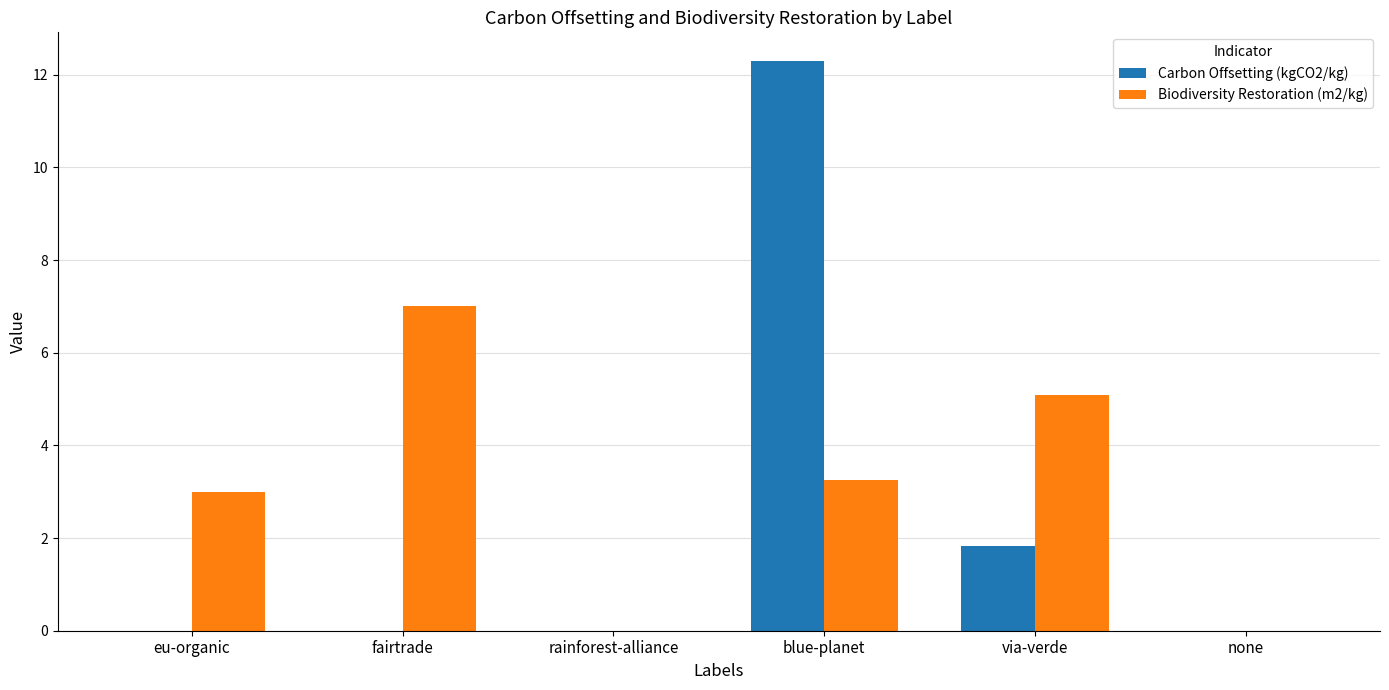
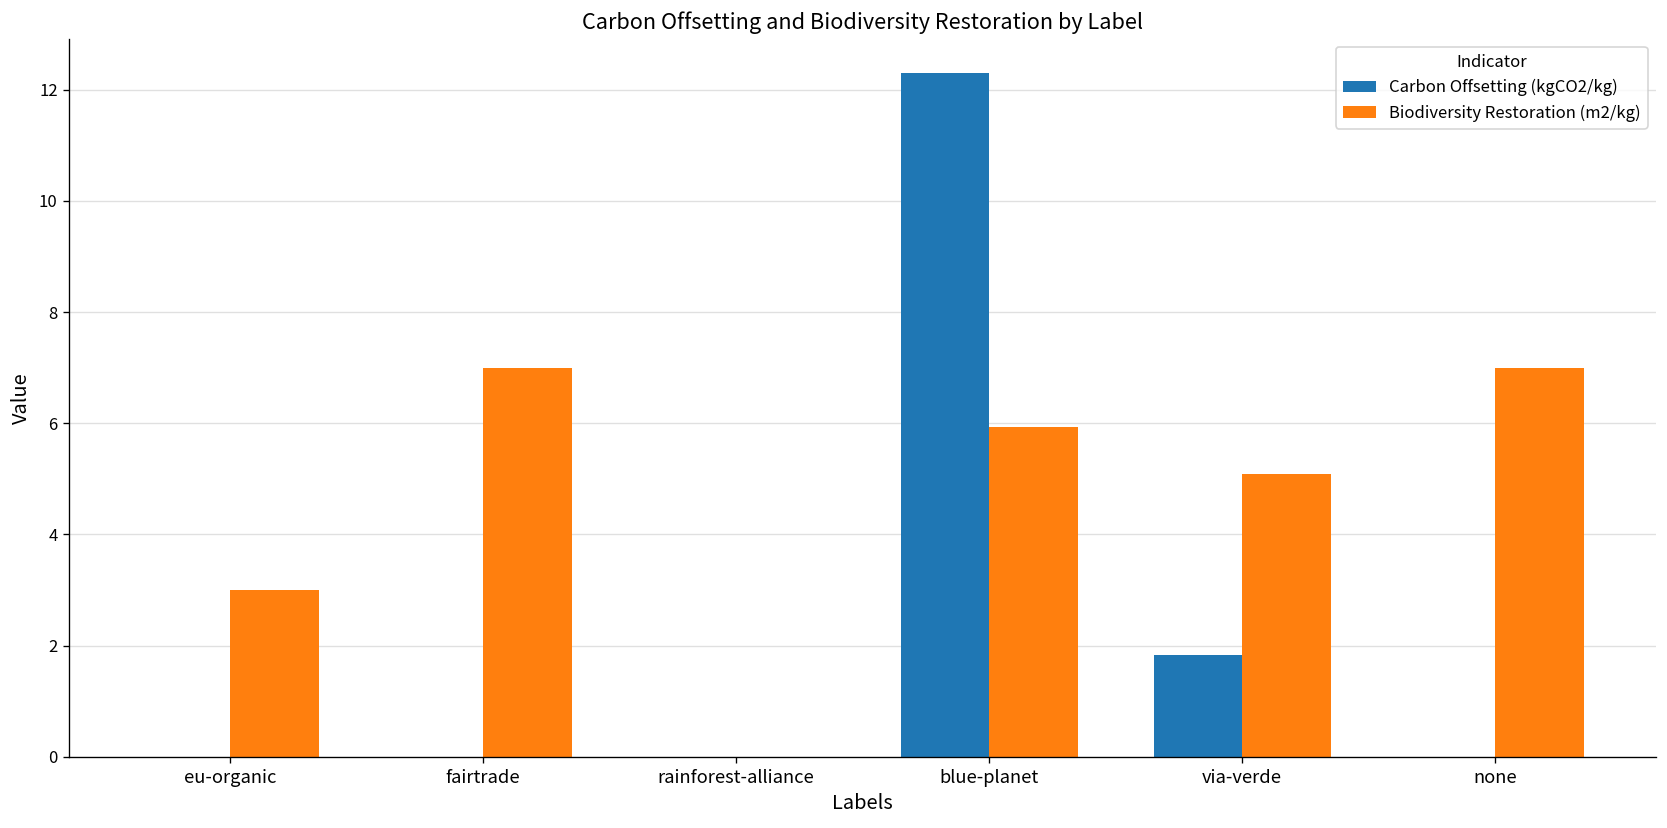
  {
    "Carbon Offsetting (kgCO2/kg)": {
      "eu-organic": 0.0,
      "fairtrade": 0.0,
      "rainforest-alliance": 0.0,
      "blue-planet": 12.3,
      "via-verde": 1.8,
      "none": 0.0
    },
    "Biodiversity Restoration (m2/kg)": {
      "eu-organic": 3.0,
      "fairtrade": 7.0,
      "rainforest-alliance": 0.0,
-     "blue-planet": 3.3,
+     "blue-planet": 5.9,
      "via-verde": 5.1,
-     "none": 0
+     "none": 7
    }
  }
